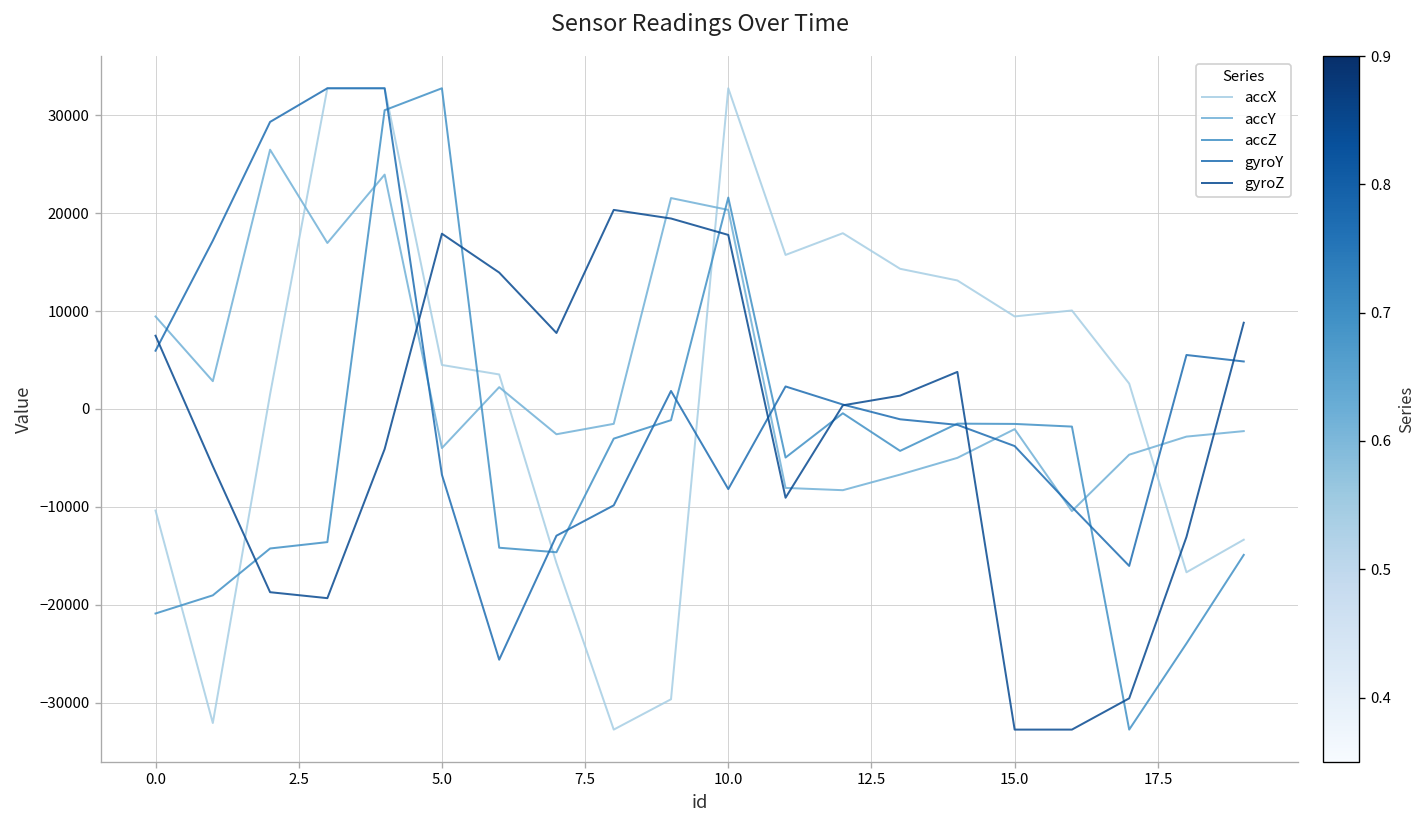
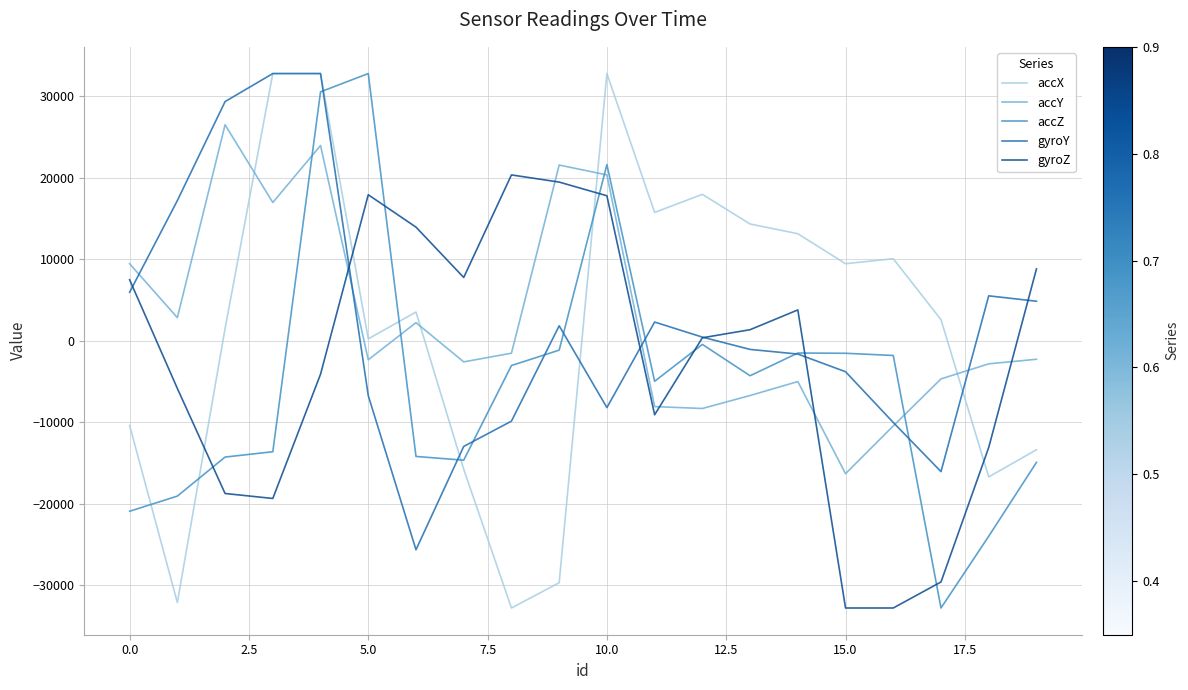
  {
    "accX": {
      "0.0": -10000,
-     "5.0": 4000,
+     "5.0": 0,
      "10.0": 33000,
      "15.0": 9000
    },
    "accY": {
      "0.0": 9000,
-     "5.0": -4000,
+     "5.0": -2000,
      "10.0": 20000,
-     "15.0": -2000
+     "15.0": -16000
    }
  }
